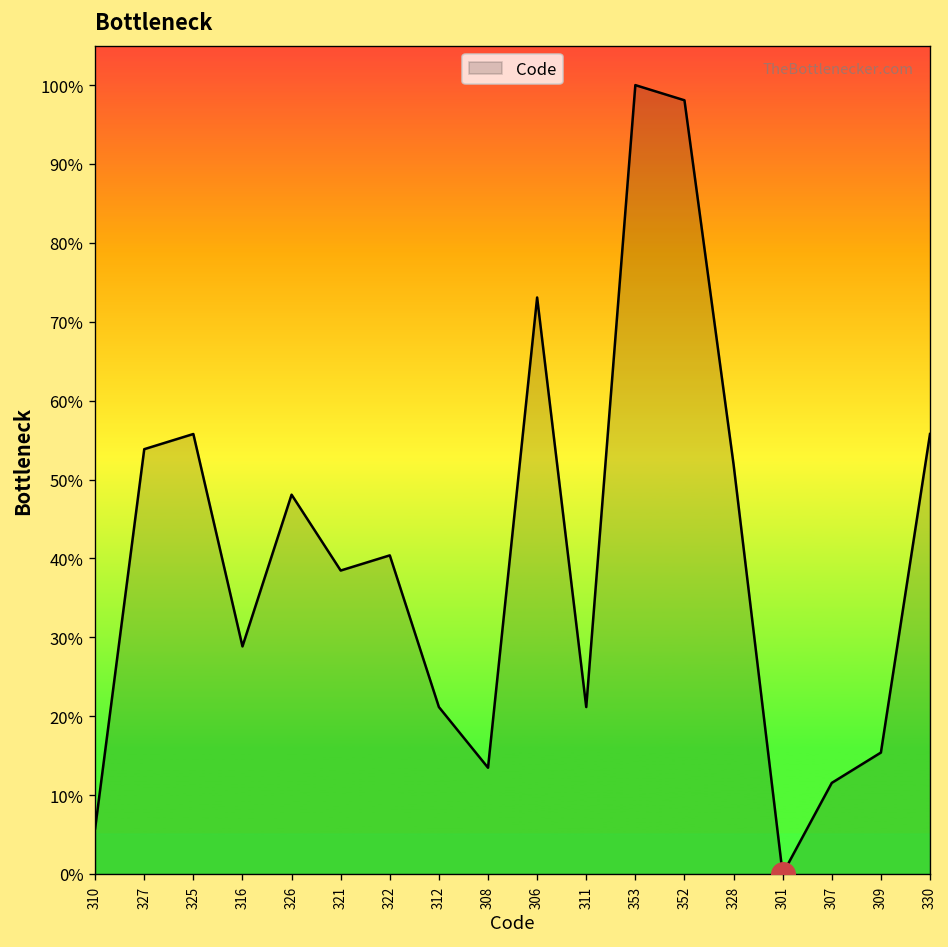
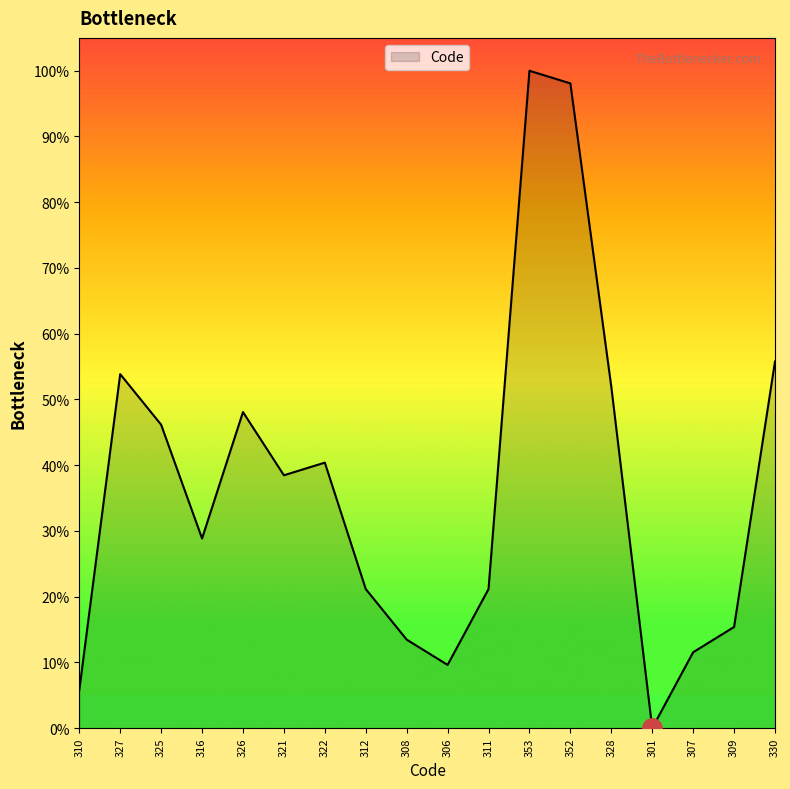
  {
    "Code": {
      "310": "6%",
      "327": "54%",
-     "325": "56%",
+     "325": "46%",
      "316": "29%",
      "326": "48%",
      "321": "38%",
      "322": "40%",
      "312": "21%",
      "308": "13%",
-     "306": "73%",
+     "306": "10%",
      "311": "21%",
      "353": "100%",
      "352": "98%",
      "328": "52%",
      "307": "12%",
      "309": "15%",
      "330": "56%"
    }
  }
